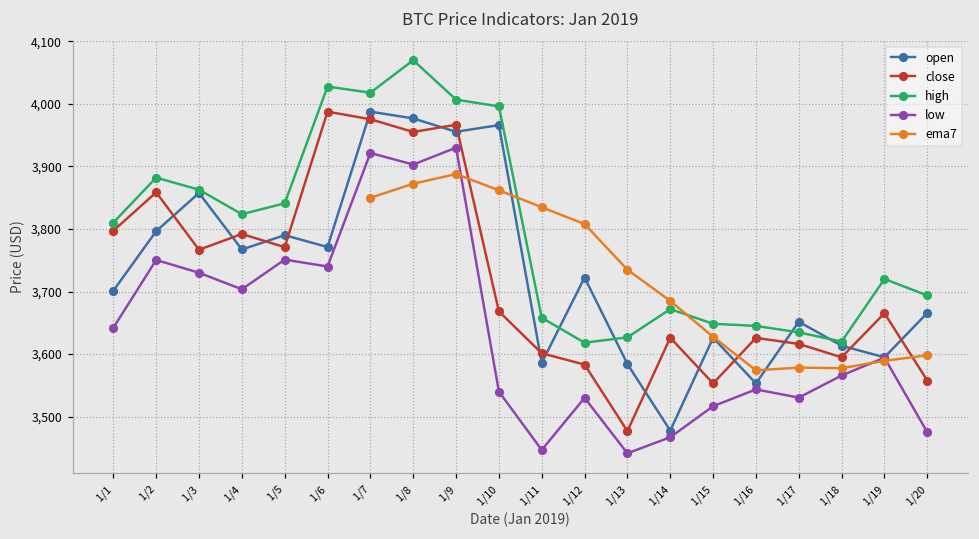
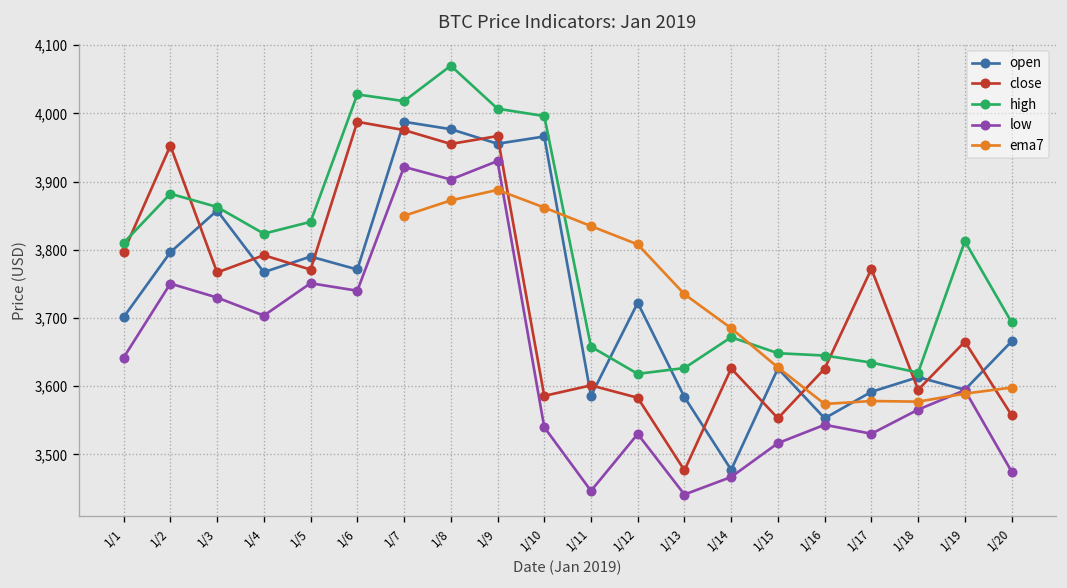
  {
    "open": {
      "1/1": "3,700",
      "1/2": "3,800",
      "1/3": "3,860",
      "1/4": "3,770",
      "1/5": "3,790",
      "1/6": "3,770",
      "1/7": "3,990",
      "1/8": "3,980",
      "1/9": "3,960",
      "1/10": "3,970",
      "1/11": "3,590",
      "1/12": "3,720",
      "1/13": "3,580",
      "1/14": "3,480",
      "1/16": "3,550",
-     "1/17": "3,650",
+     "1/17": "3,590",
      "1/18": "3,610",
      "1/20": "3,670"
    },
    "close": {
      "1/1": "3,800",
-     "1/2": "3,860",
+     "1/2": "3,950",
      "1/3": "3,770",
      "1/4": "3,790",
      "1/5": "3,770",
      "1/6": "3,990",
      "1/7": "3,980",
      "1/8": "3,960",
      "1/9": "3,970",
-     "1/10": "3,670",
+     "1/10": "3,590",
      "1/11": "3,600",
      "1/12": "3,580",
      "1/13": "3,480",
      "1/14": "3,630",
      "1/15": "3,550",
      "1/16": "3,630",
-     "1/17": "3,620",
+     "1/17": "3,770",
      "1/18": "3,590",
      "1/19": "3,670",
      "1/20": "3,560"
    },
    "high": {
      "1/1": "3,810",
      "1/2": "3,880",
      "1/3": "3,860",
      "1/4": "3,820",
      "1/5": "3,840",
      "1/6": "4,030",
      "1/7": "4,020",
      "1/8": "4,070",
      "1/9": "4,010",
      "1/10": "4,000",
      "1/11": "3,660",
      "1/12": "3,620",
      "1/13": "3,630",
      "1/14": "3,670",
      "1/15": "3,650",
      "1/16": "3,650",
      "1/17": "3,630",
      "1/18": "3,620",
-     "1/19": "3,720",
+     "1/19": "3,810",
      "1/20": "3,690"
    },
    "low": {
      "1/1": "3,640",
      "1/2": "3,750",
      "1/3": "3,730",
      "1/4": "3,700",
      "1/5": "3,750",
      "1/6": "3,740",
      "1/7": "3,920",
      "1/8": "3,900",
      "1/9": "3,930",
      "1/10": "3,540",
      "1/11": "3,450",
      "1/12": "3,530",
      "1/13": "3,440",
      "1/14": "3,470",
      "1/15": "3,520",
      "1/16": "3,540",
      "1/17": "3,530",
      "1/18": "3,570",
      "1/20": "3,480"
    },
    "ema7": {
      "1/7": "3,850",
      "1/8": "3,870",
      "1/9": "3,890",
      "1/10": "3,860",
      "1/11": "3,830",
      "1/12": "3,810",
      "1/13": "3,730",
      "1/14": "3,690",
      "1/16": "3,570",
      "1/17": "3,580",
      "1/18": "3,580",
      "1/19": "3,590",
      "1/20": "3,600"
    }
  }
